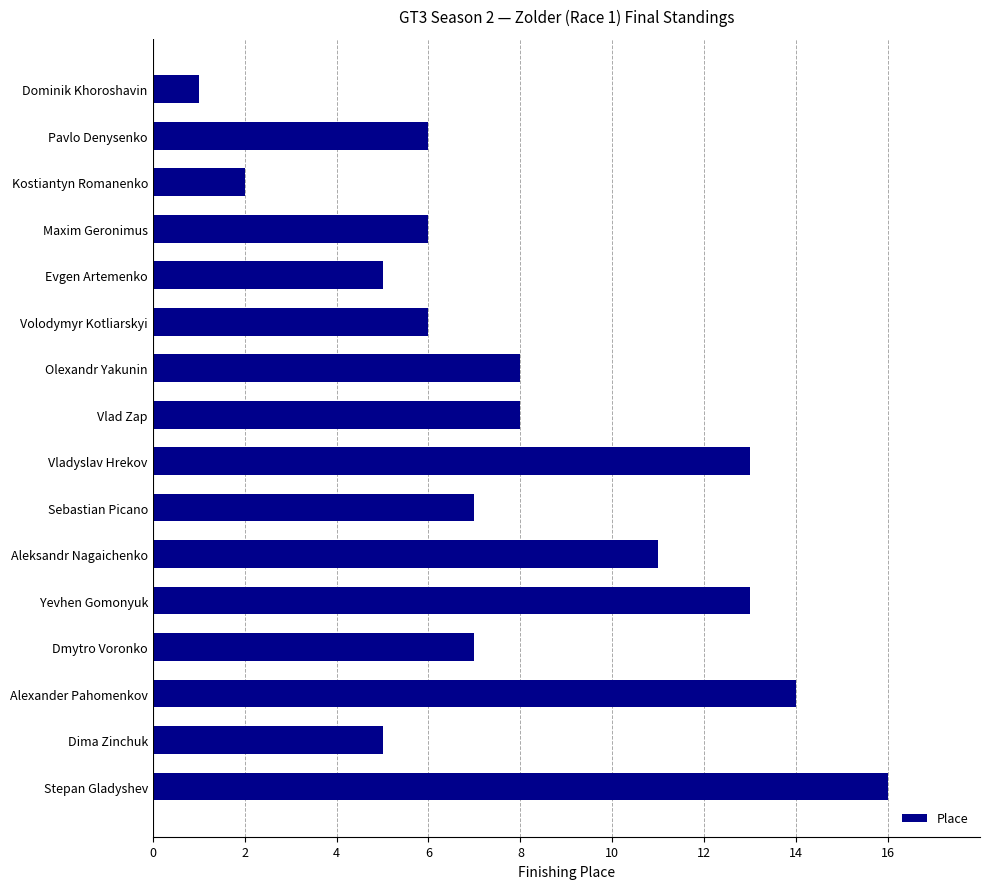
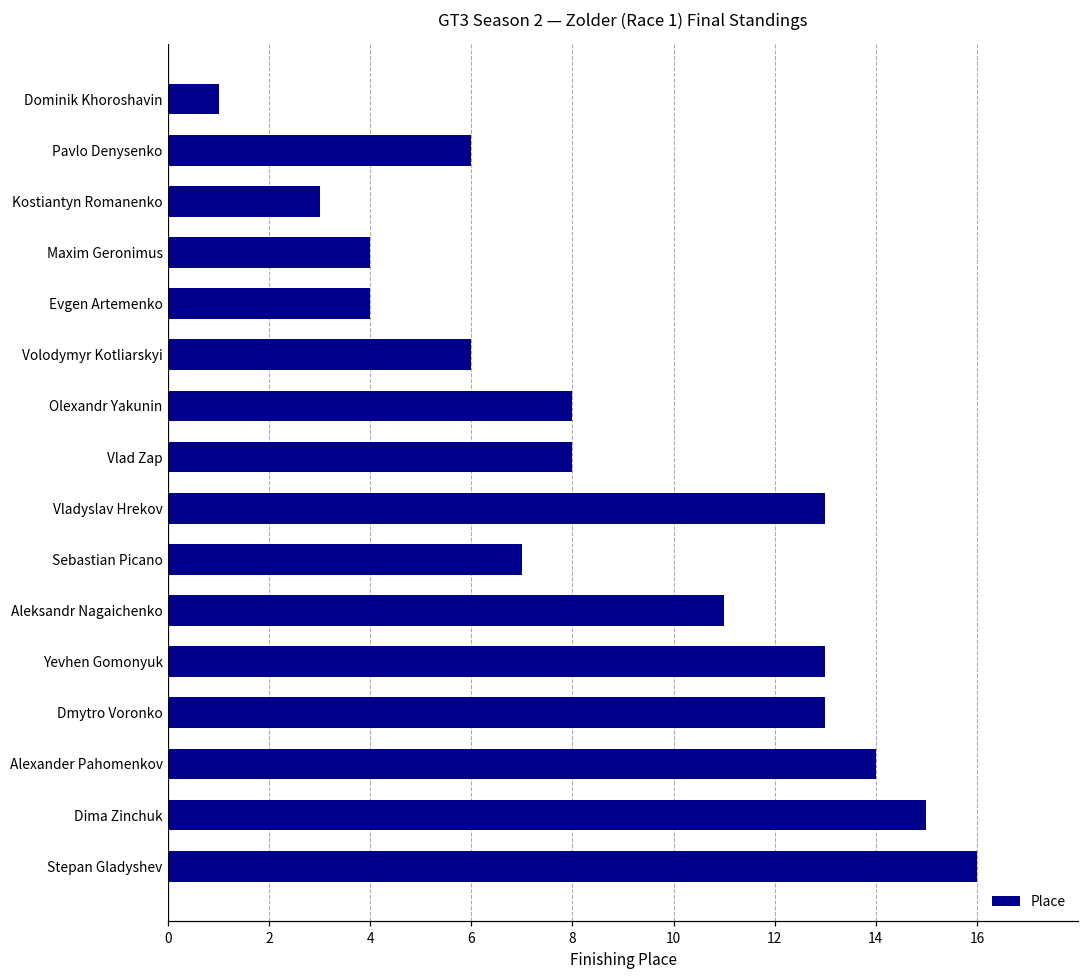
  {
    "Dominik Khoroshavin": 1,
    "Pavlo Denysenko": 6,
-   "Kostiantyn Romanenko": 2,
-   "Maxim Geronimus": 6,
-   "Evgen Artemenko": 5,
+   "Kostiantyn Romanenko": 3,
+   "Maxim Geronimus": 4,
+   "Evgen Artemenko": 4,
    "Volodymyr Kotliarskyi": 6,
    "Olexandr Yakunin": 8,
    "Vlad Zap": 8,
    "Vladyslav Hrekov": 13,
    "Sebastian Picano": 7,
    "Aleksandr Nagaichenko": 11,
    "Yevhen Gomonyuk": 13,
-   "Dmytro Voronko": 7,
+   "Dmytro Voronko": 13,
    "Alexander Pahomenkov": 14,
-   "Dima Zinchuk": 5,
+   "Dima Zinchuk": 15,
    "Stepan Gladyshev": 16
  }
